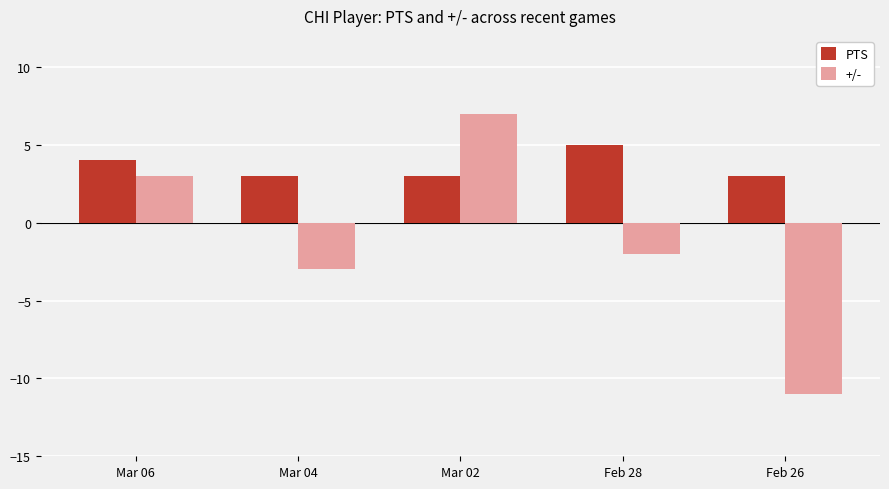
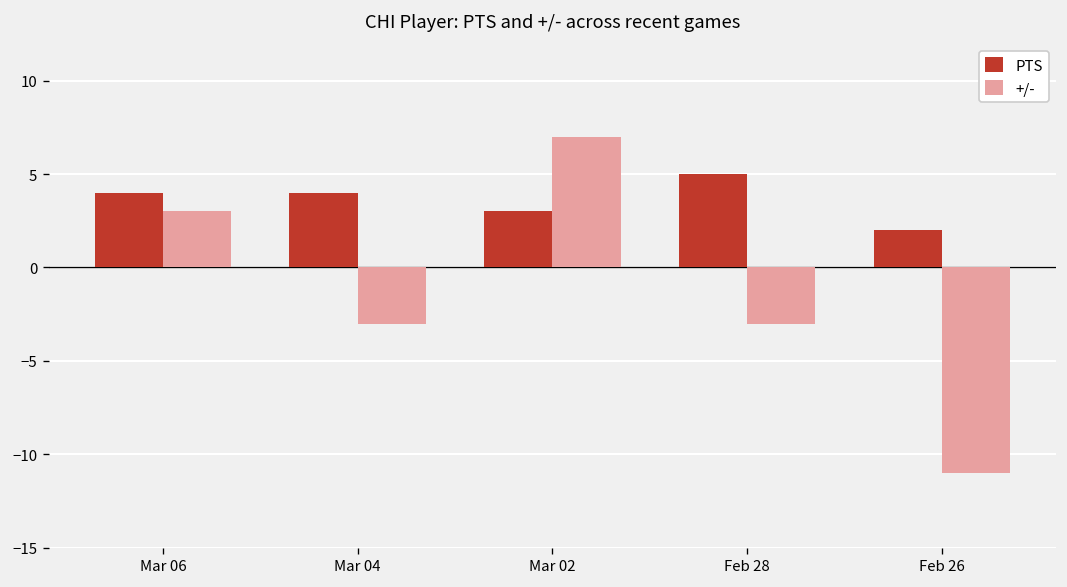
  {
    "PTS": {
      "Mar 06": 4,
-     "Mar 04": 3,
+     "Mar 04": 4,
      "Mar 02": 3,
      "Feb 28": 5,
-     "Feb 26": 3
+     "Feb 26": 2
    },
    "+/-": {
      "Mar 06": 3,
      "Mar 04": -3,
      "Mar 02": 7,
-     "Feb 28": -2,
+     "Feb 28": -3,
      "Feb 26": -11
    }
  }
